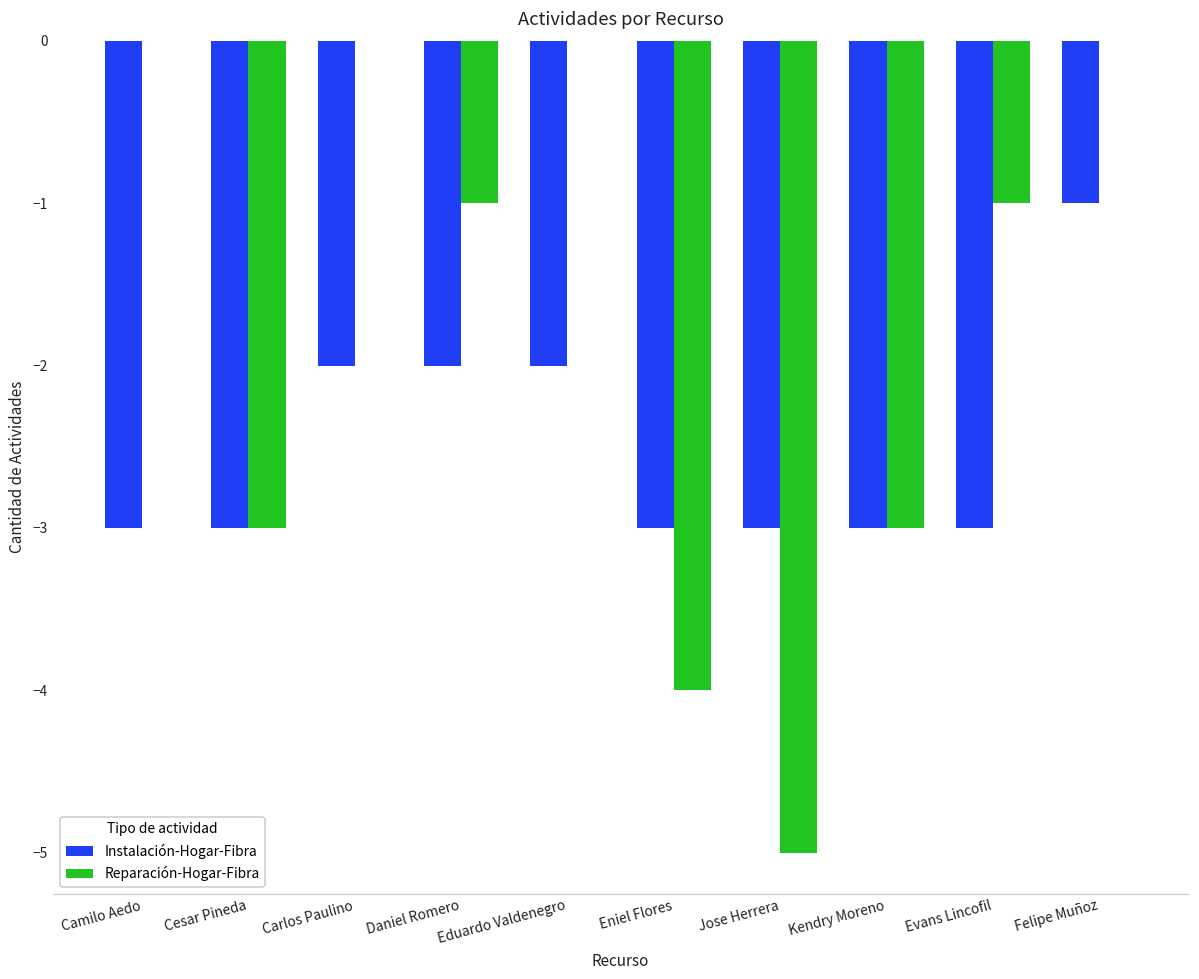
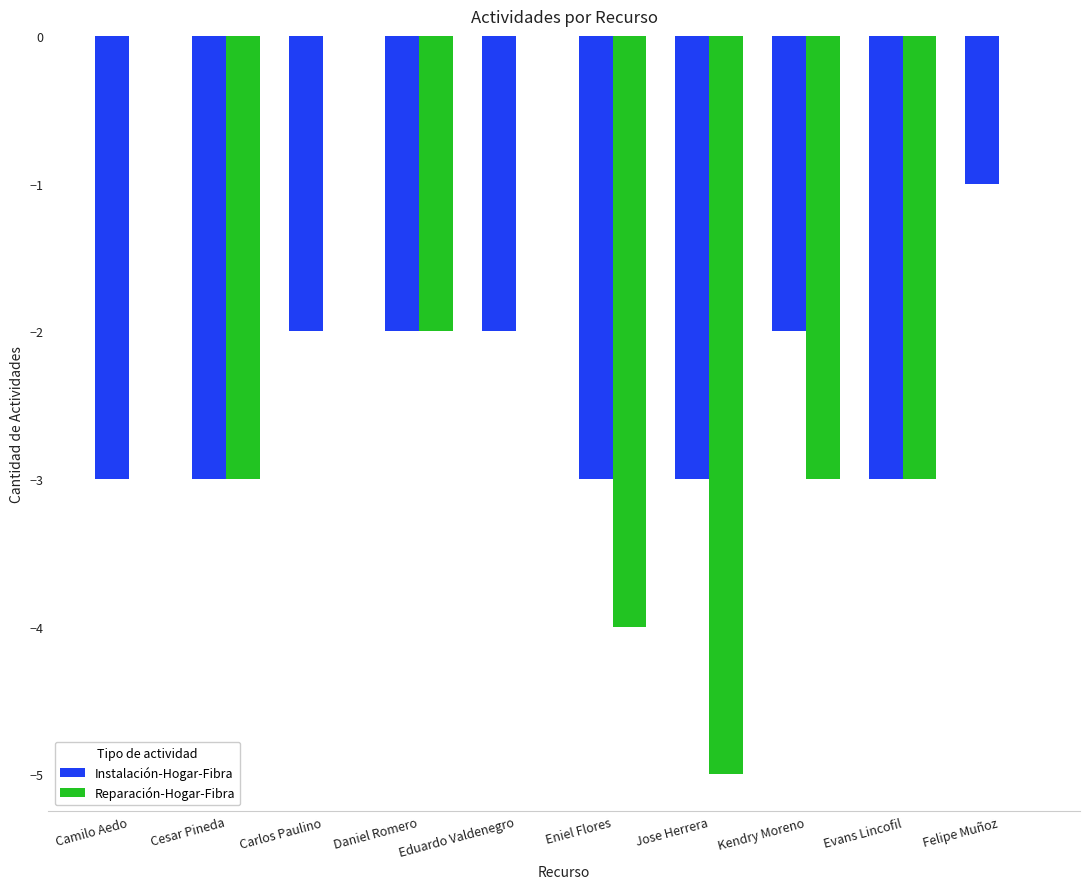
  {
    "Instalación-Hogar-Fibra": {
      "Camilo Aedo": -3.00,
      "Cesar Pineda": -3.00,
      "Carlos Paulino": -2.00,
      "Daniel Romero": -2.00,
      "Eduardo Valdenegro": -2.00,
      "Eniel Flores": -3.00,
      "Jose Herrera": -3.00,
-     "Kendry Moreno": -3.00,
+     "Kendry Moreno": -2.00,
      "Evans Lincofil": -3.00,
      "Felipe Muñoz": -1.00
    },
    "Reparación-Hogar-Fibra": {
      "Camilo Aedo": 0.00,
      "Cesar Pineda": -3.00,
      "Carlos Paulino": 0.00,
-     "Daniel Romero": -1.00,
+     "Daniel Romero": -2.00,
      "Eduardo Valdenegro": 0.00,
      "Eniel Flores": -4.00,
      "Jose Herrera": -5.00,
      "Kendry Moreno": -3.00,
-     "Evans Lincofil": -1.00,
+     "Evans Lincofil": -3.00,
      "Felipe Muñoz": 0.00
    }
  }
